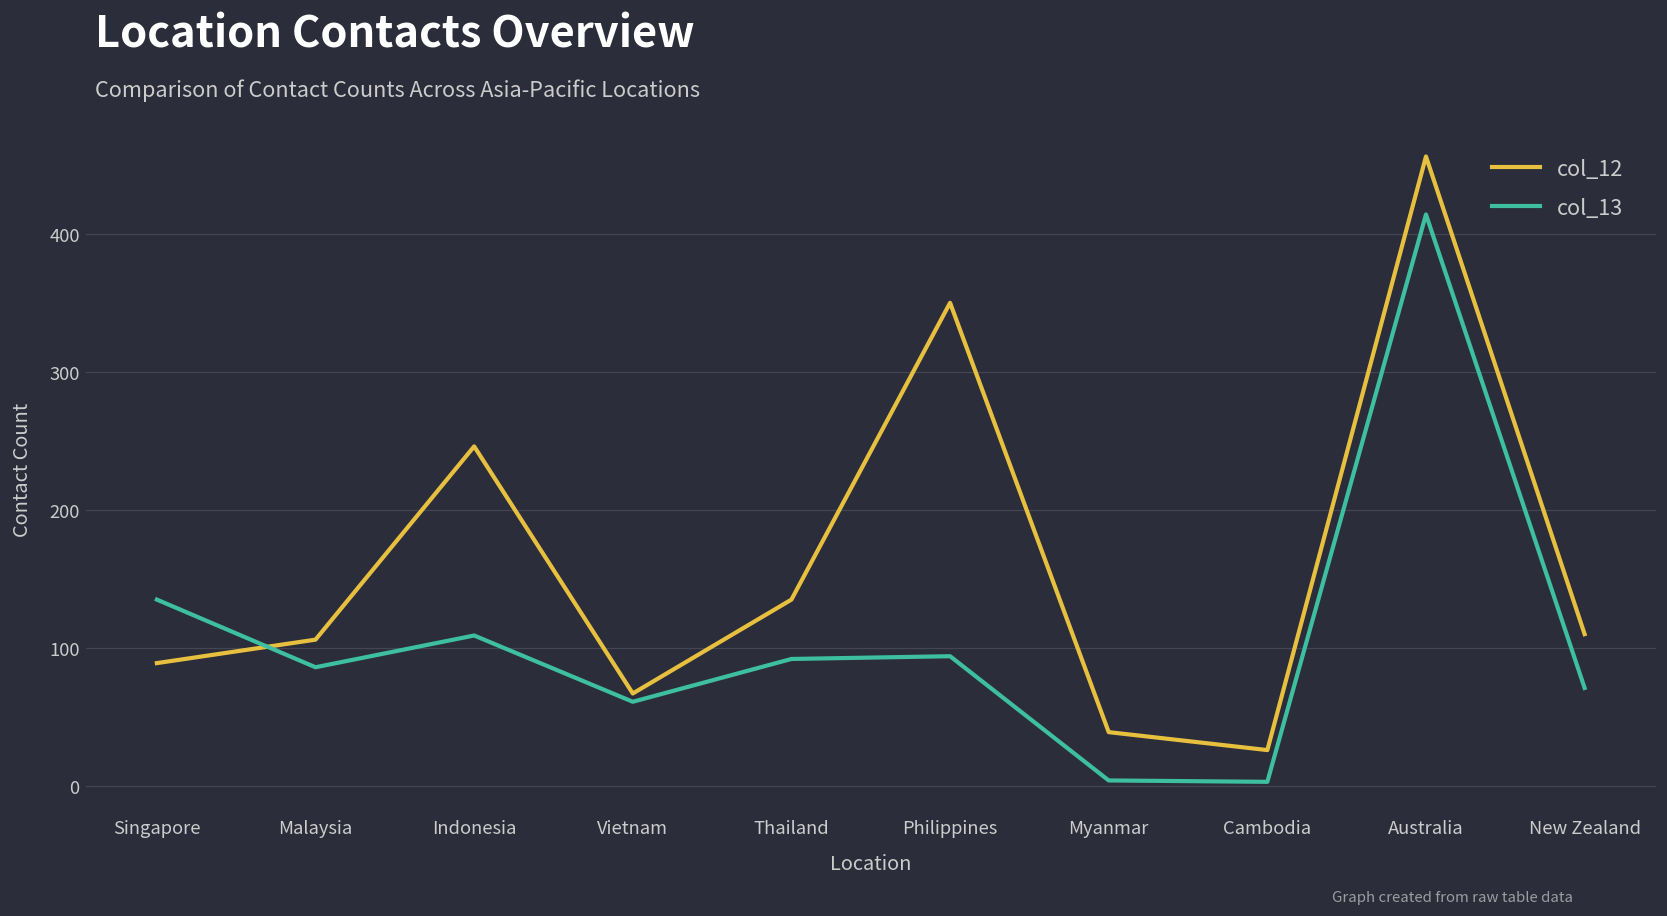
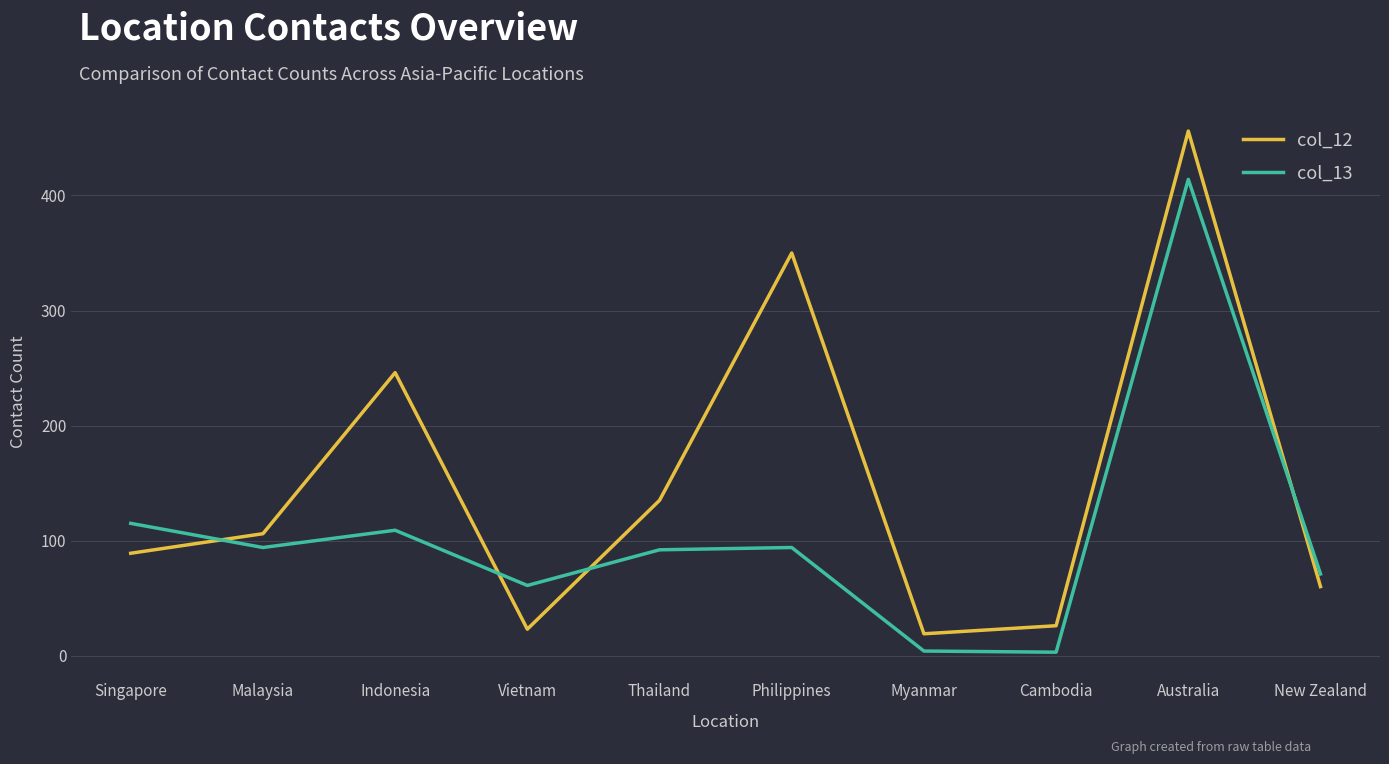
  {
    "col_12": {
      "Singapore": 89,
      "Malaysia": 106,
      "Indonesia": 246,
-     "Vietnam": 67,
+     "Vietnam": 23,
      "Thailand": 135,
      "Philippines": 350,
-     "Myanmar": 39,
+     "Myanmar": 19,
      "Cambodia": 26,
      "Australia": 456,
-     "New Zealand": 110
+     "New Zealand": 60
    },
    "col_13": {
-     "Singapore": 135,
-     "Malaysia": 86,
+     "Singapore": 115,
+     "Malaysia": 94,
      "Indonesia": 109,
      "Vietnam": 61,
      "Thailand": 92,
      "Philippines": 94,
      "Myanmar": 4,
      "Cambodia": 3,
      "Australia": 414,
      "New Zealand": 71
    }
  }
